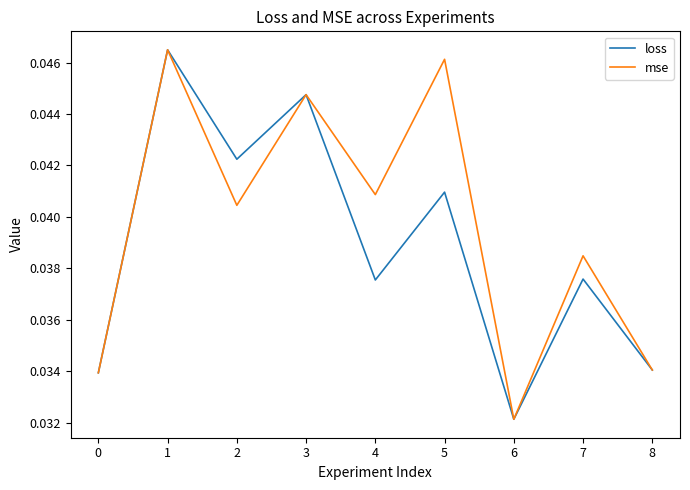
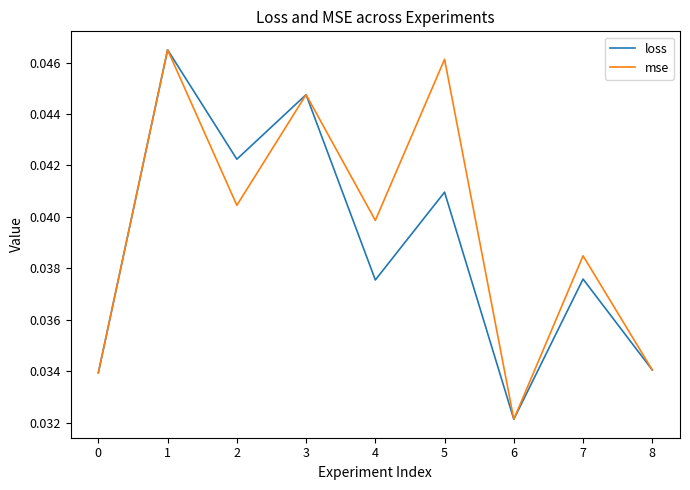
  {
    "loss": {
      "2": 0.0422,
      "4": 0.0375,
      "5": 0.0410,
      "7": 0.0376
    },
    "mse": {
      "2": 0.0404,
-     "4": 0.0409,
+     "4": 0.0399,
      "5": 0.0461,
      "7": 0.0385
    }
  }
